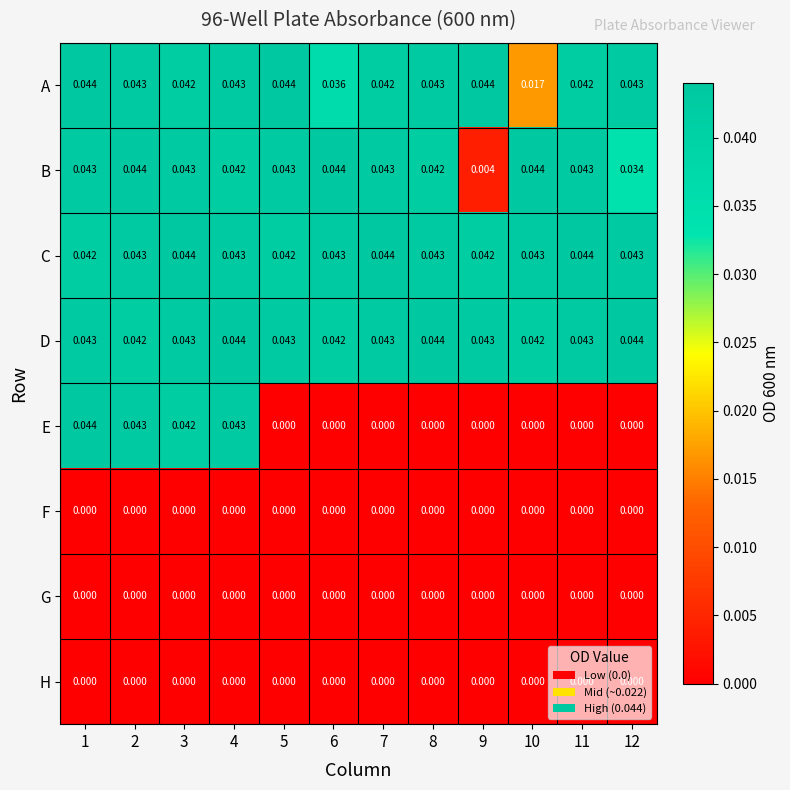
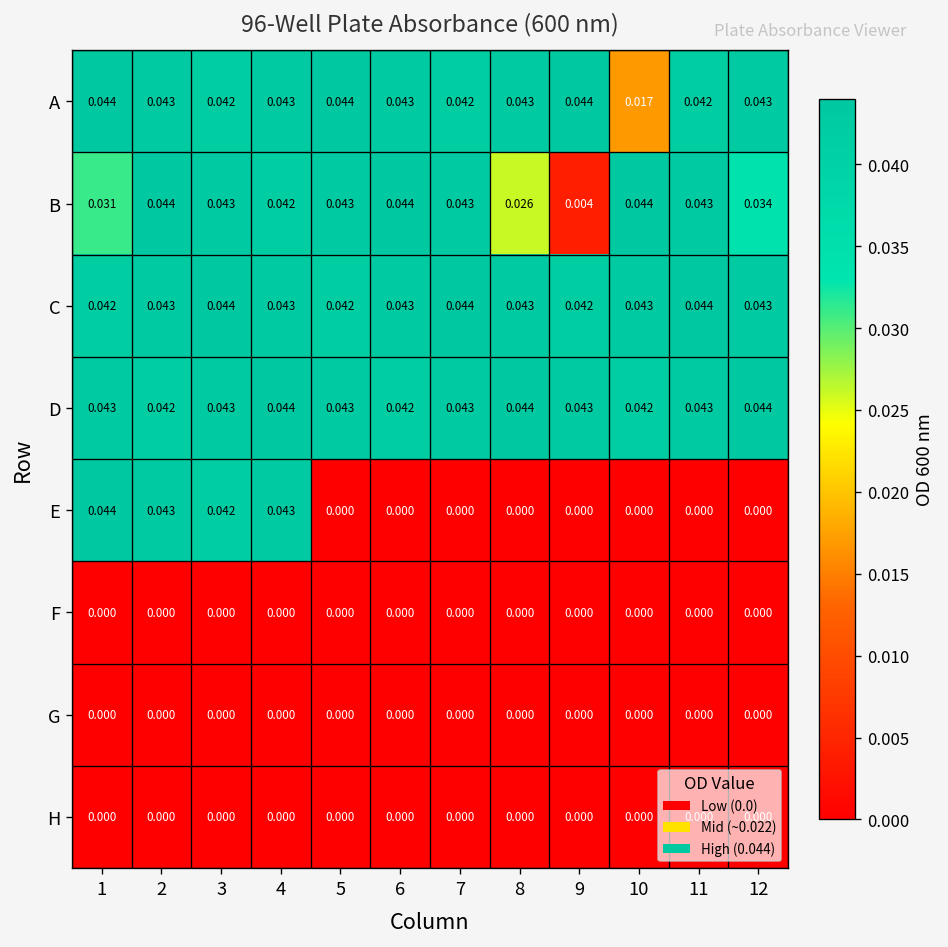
  {
    "A": {
      "1": 0.044,
      "2": 0.043,
      "3": 0.042,
      "4": 0.043,
      "5": 0.044,
-     "6": 0.036,
+     "6": 0.043,
      "7": 0.042,
      "8": 0.043,
      "9": 0.044,
      "10": 0.017,
      "11": 0.042,
      "12": 0.043
    },
    "B": {
-     "1": 0.043,
+     "1": 0.031,
      "2": 0.044,
      "3": 0.043,
      "4": 0.042,
      "5": 0.043,
      "6": 0.044,
      "7": 0.043,
-     "8": 0.042,
+     "8": 0.026,
      "9": 0.004,
      "10": 0.044,
      "11": 0.043,
      "12": 0.034
    },
    "C": {
      "1": 0.042,
      "2": 0.043,
      "3": 0.044,
      "4": 0.043,
      "5": 0.042,
      "6": 0.043,
      "7": 0.044,
      "8": 0.043,
      "9": 0.042,
      "10": 0.043,
      "11": 0.044,
      "12": 0.043
    },
    "D": {
      "1": 0.043,
      "2": 0.042,
      "3": 0.043,
      "4": 0.044,
      "5": 0.043,
      "6": 0.042,
      "7": 0.043,
      "8": 0.044,
      "9": 0.043,
      "10": 0.042,
      "11": 0.043,
      "12": 0.044
    },
    "E": {
      "1": 0.044,
      "2": 0.043,
      "3": 0.042,
      "4": 0.043,
      "5": 0.000,
      "6": 0.000,
      "7": 0.000,
      "8": 0.000,
      "9": 0.000,
      "10": 0.000,
      "11": 0.000,
      "12": 0.000
    },
    "F": {
      "1": 0.000,
      "2": 0.000,
      "3": 0.000,
      "4": 0.000,
      "5": 0.000,
      "6": 0.000,
      "7": 0.000,
      "8": 0.000,
      "9": 0.000,
      "10": 0.000,
      "11": 0.000,
      "12": 0.000
    },
    "G": {
      "1": 0.000,
      "2": 0.000,
      "3": 0.000,
      "4": 0.000,
      "5": 0.000,
      "6": 0.000,
      "7": 0.000,
      "8": 0.000,
      "9": 0.000,
      "10": 0.000,
      "11": 0.000,
      "12": 0.000
    },
    "H": {
      "1": 0.000,
      "2": 0.000,
      "3": 0.000,
      "4": 0.000,
      "5": 0.000,
      "6": 0.000,
      "7": 0.000,
      "8": 0.000,
      "9": 0.000,
      "10": 0.000
    }
  }
